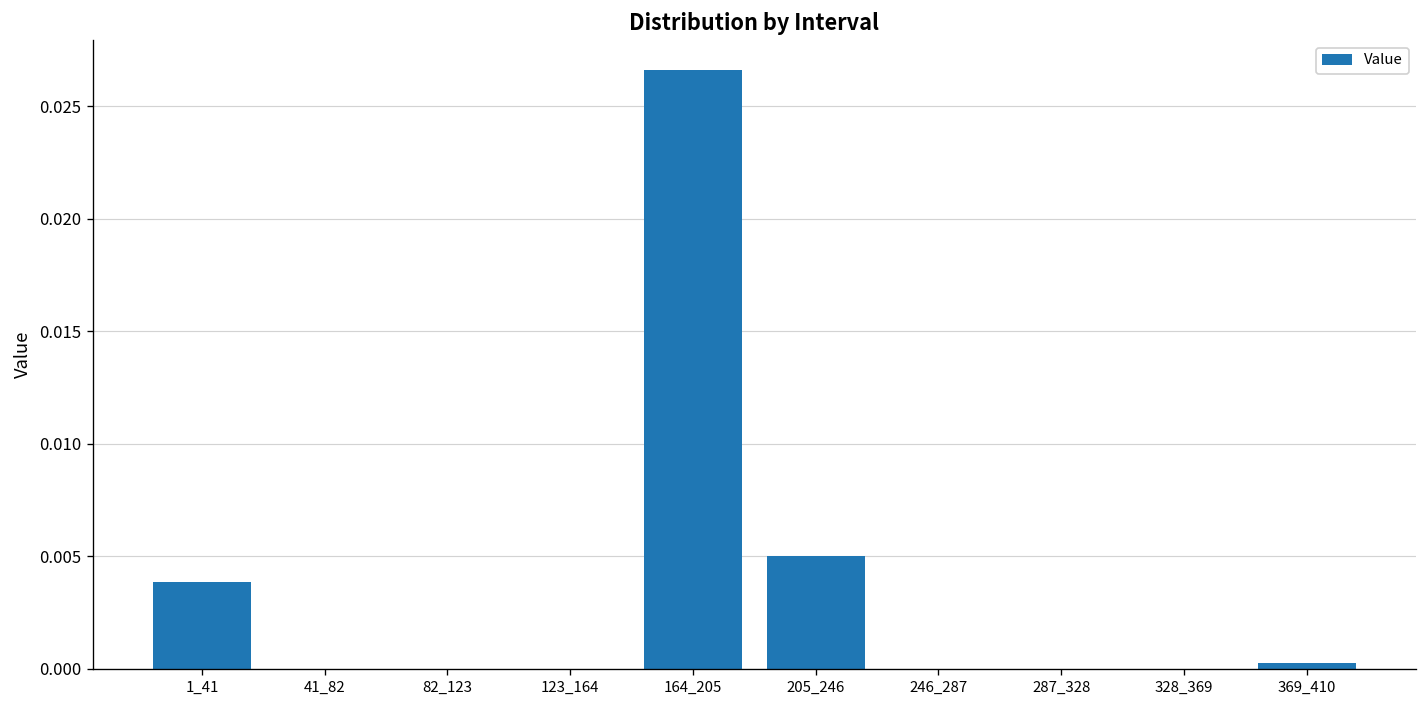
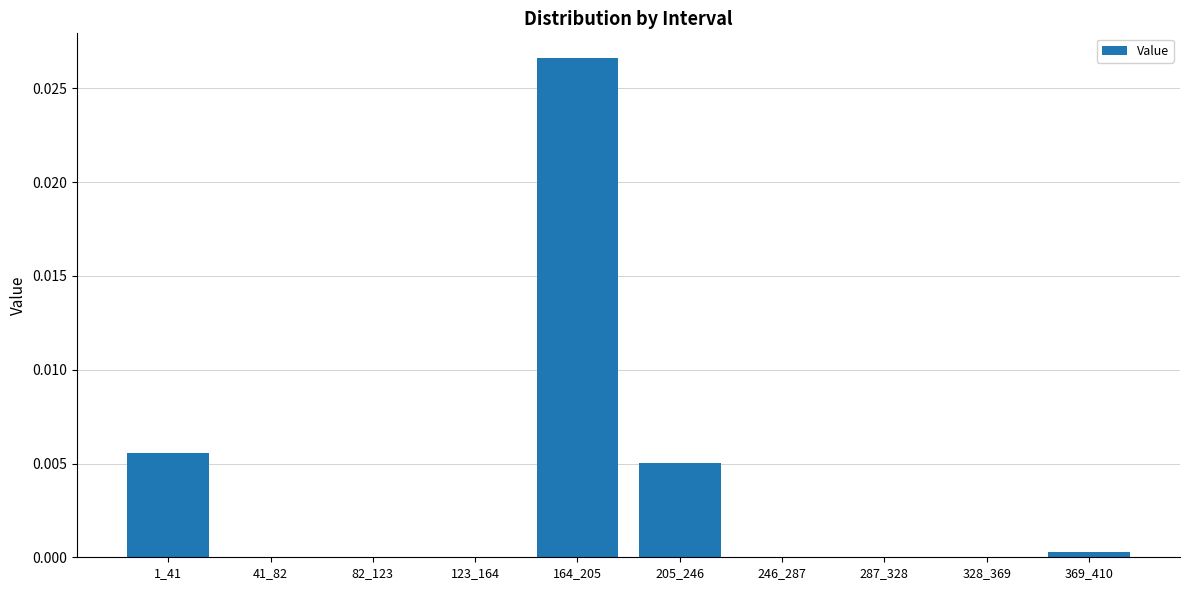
  {
-   "1_41": 0.0039,
+   "1_41": 0.0055,
    "41_82": 0.0000,
    "82_123": 0.0000,
    "123_164": 0.0000,
    "164_205": 0.0266,
    "205_246": 0.0050,
    "246_287": 0.0000,
    "287_328": 0.0000,
    "328_369": 0.0000,
    "369_410": 0.0003
  }
